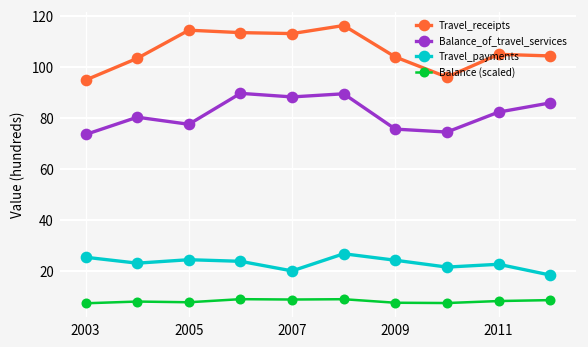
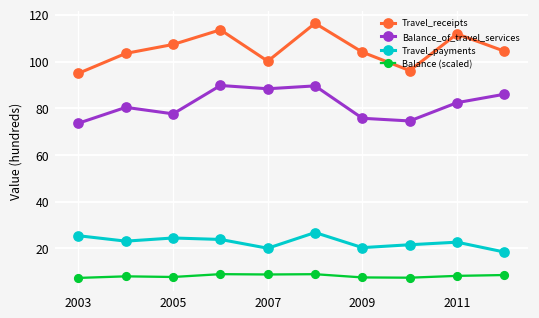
  {
    "Travel_receipts": {
      "2003": 95,
-     "2005": 115,
-     "2007": 113,
+     "2005": 107,
+     "2007": 100,
      "2009": 104,
-     "2011": 105
+     "2011": 112
    },
    "Balance_of_travel_services": {
      "2003": 74,
      "2005": 78,
      "2007": 88,
      "2009": 76,
      "2011": 82
    },
    "Travel_payments": {
      "2003": 25,
      "2005": 24,
      "2007": 20,
-     "2009": 24,
+     "2009": 20,
      "2011": 23
    },
    "Balance (scaled)": {
      "2003": 7,
      "2005": 8,
      "2007": 9,
      "2009": 8,
      "2011": 8
    }
  }
